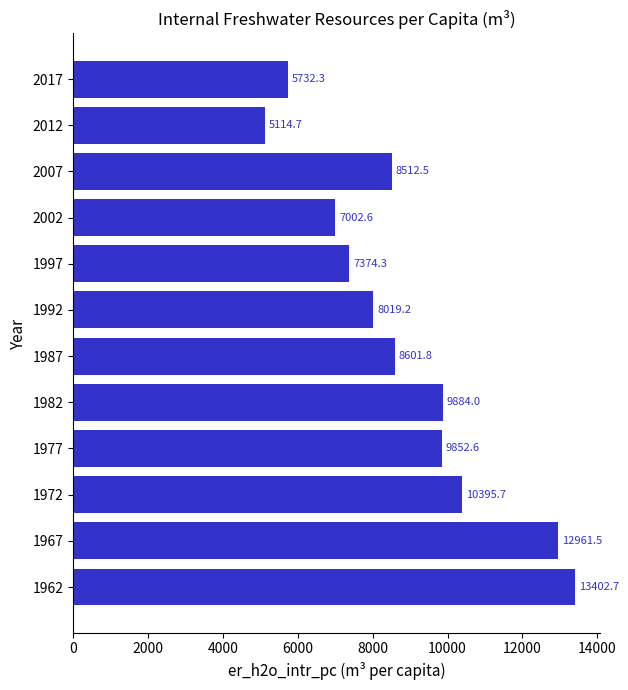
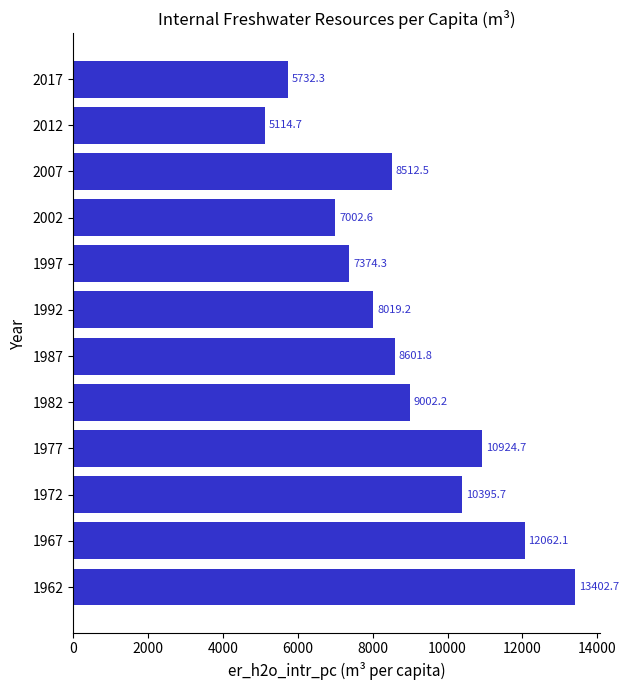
  {
    "2017": 5732.3,
    "2012": 5114.7,
    "2007": 8512.5,
    "2002": 7002.6,
    "1997": 7374.3,
    "1992": 8019.2,
    "1987": 8601.8,
-   "1982": 9884.0,
-   "1977": 9852.6,
+   "1982": 9002.2,
+   "1977": 10924.7,
    "1972": 10395.7,
-   "1967": 12961.5,
+   "1967": 12062.1,
    "1962": 13402.7
  }
